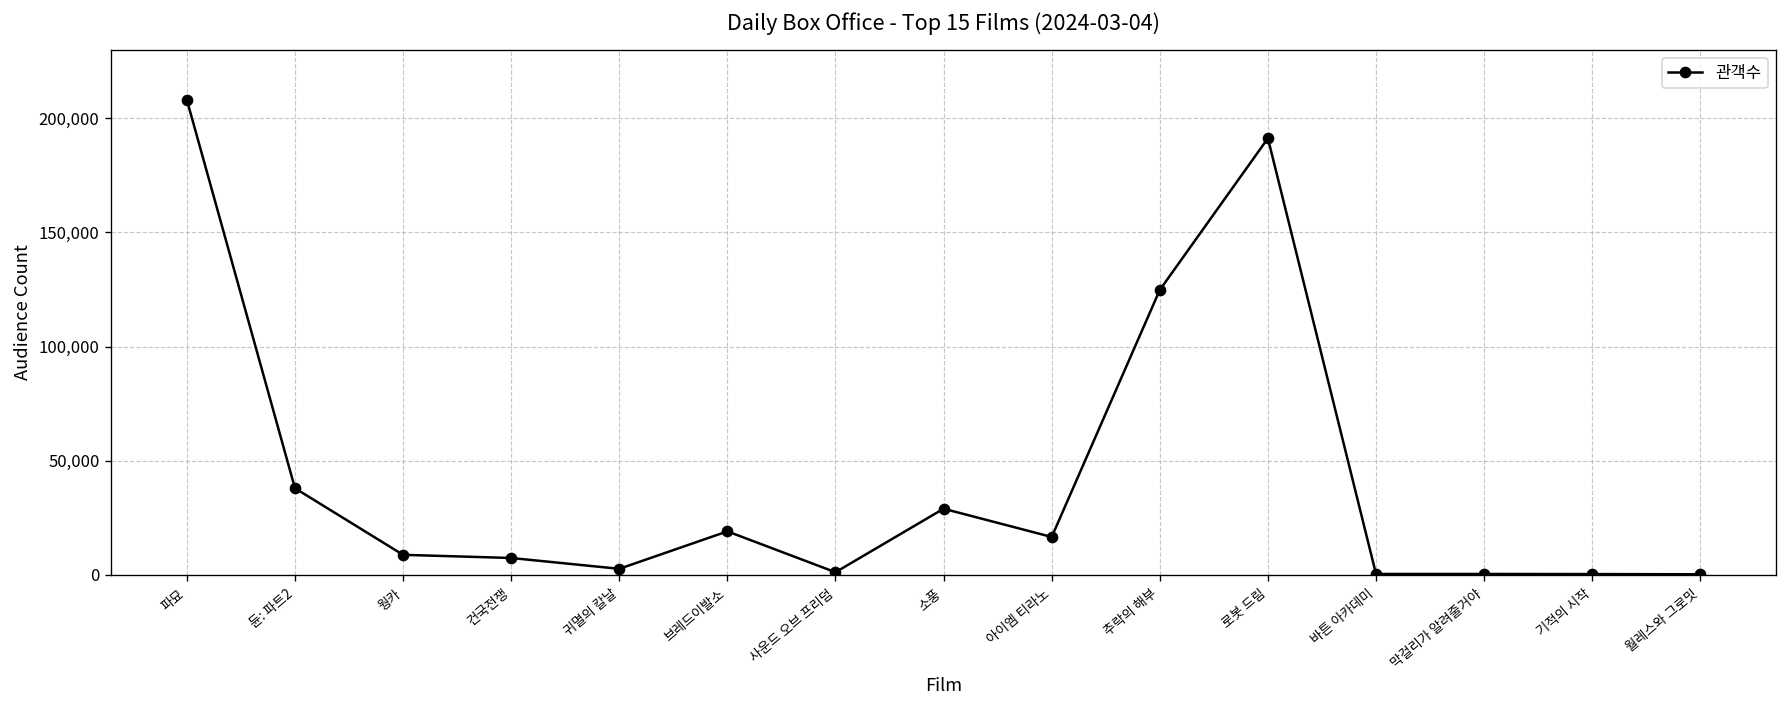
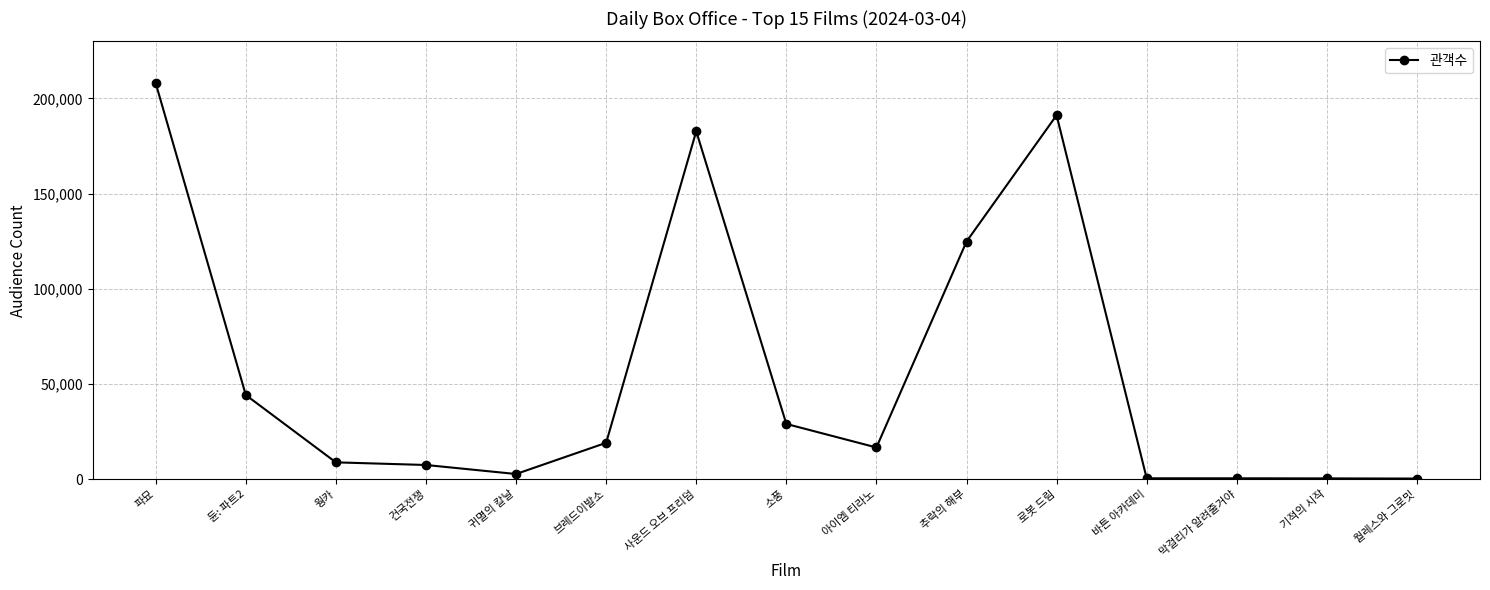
  {
    "파묘": "208,000",
-   "듄: 파트2": "38,000",
+   "듄: 파트2": "44,000",
    "웡카": "9,000",
    "건국전쟁": "7,000",
    "귀멸의 칼날": "3,000",
    "브레드이발소": "19,000",
-   "사운드 오브 프리덤": "1,000",
+   "사운드 오브 프리덤": "183,000",
    "소풍": "29,000",
    "아이엠 티라노": "17,000",
    "추락의 해부": "125,000",
    "로봇 드림": "191,000",
    "바튼 아카데미": "0",
    "막걸리가 알려줄거야": "0",
    "기적의 시작": "0",
    "월레스와 그로밋": "0"
  }
